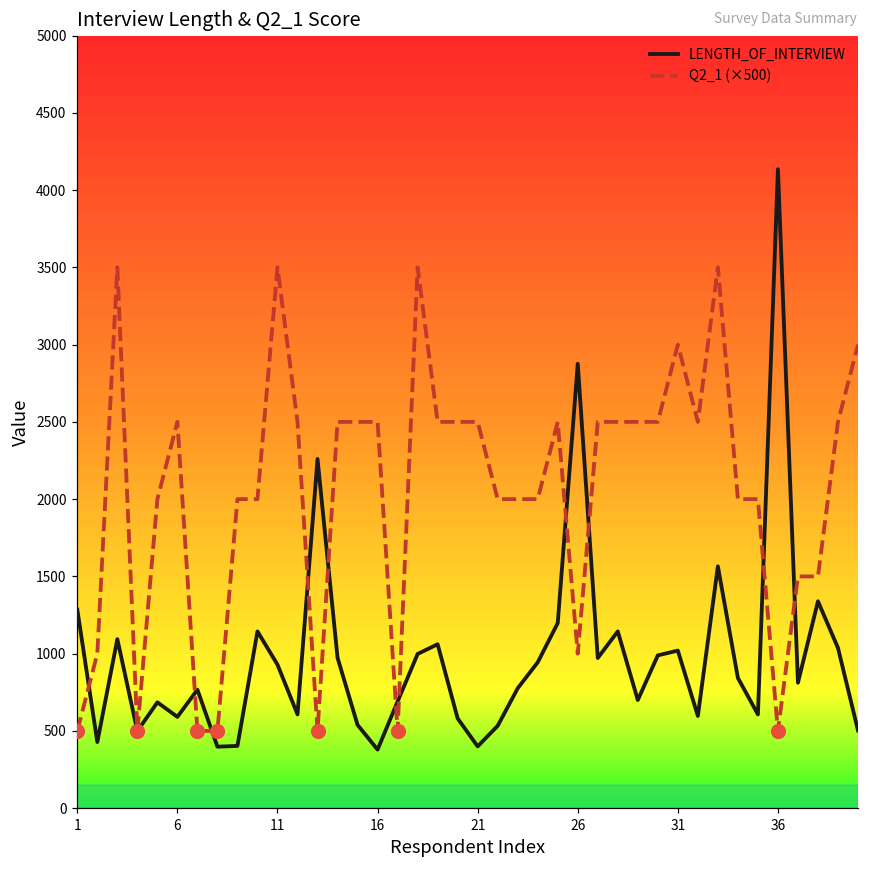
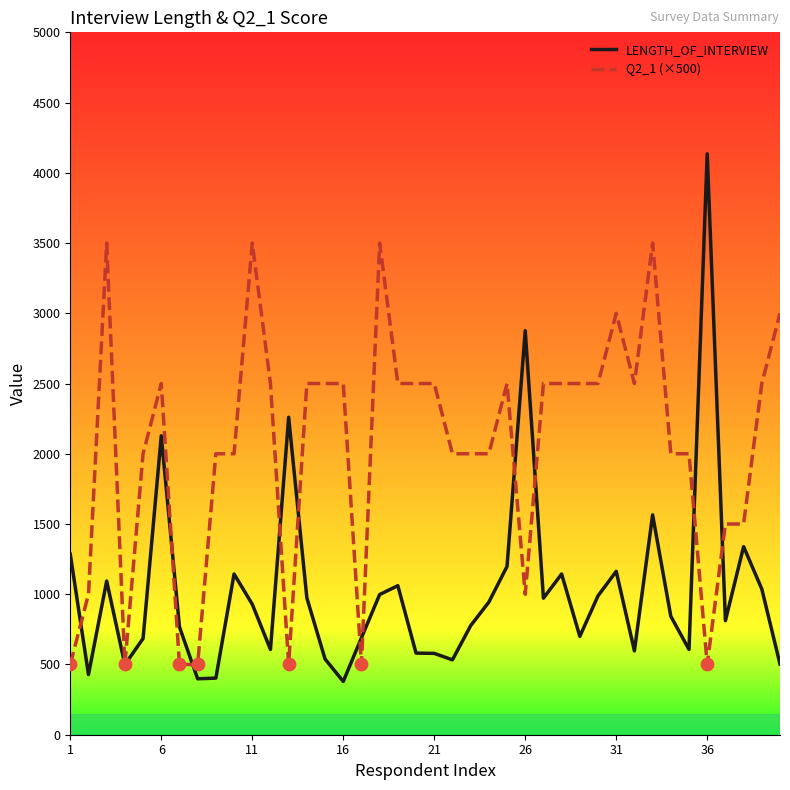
  {
    "LENGTH_OF_INTERVIEW": {
      "1": 1290,
-     "6": 590,
+     "6": 2130,
      "11": 930,
      "16": 380,
-     "21": 400,
+     "21": 580,
      "26": 2880,
-     "31": 1020,
+     "31": 1160,
      "36": 4140
    }
  }
